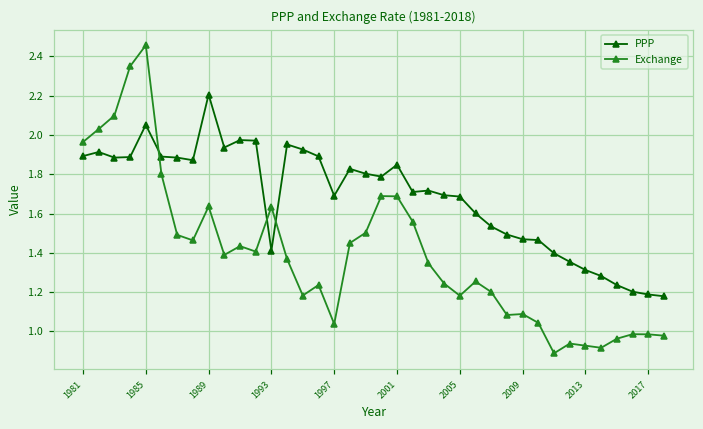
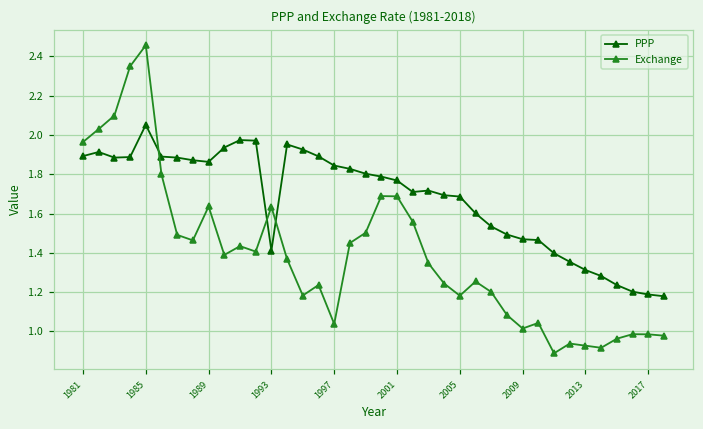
  {
    "PPP": {
      "1981": 1.89,
      "1985": 2.05,
-     "1989": 2.21,
+     "1989": 1.86,
      "1993": 1.41,
-     "1997": 1.69,
-     "2001": 1.85,
+     "1997": 1.84,
+     "2001": 1.77,
      "2005": 1.69,
      "2009": 1.47,
      "2013": 1.31,
      "2017": 1.19
    },
    "Exchange": {
      "1981": 1.96,
      "1985": 2.46,
      "1989": 1.64,
      "1993": 1.63,
      "1997": 1.04,
      "2001": 1.69,
      "2005": 1.18,
-     "2009": 1.09,
+     "2009": 1.01,
      "2013": 0.93,
      "2017": 0.98
    }
  }
